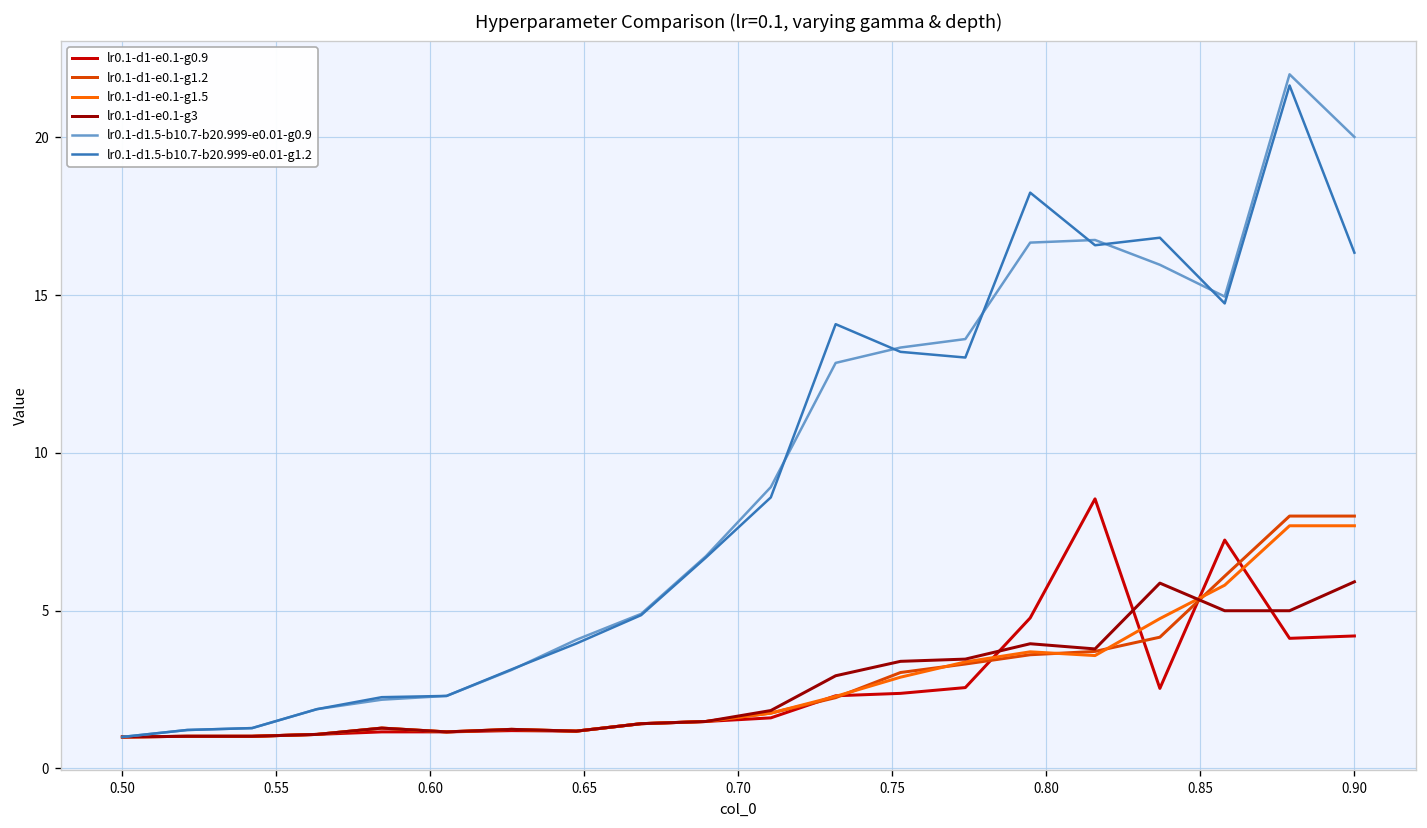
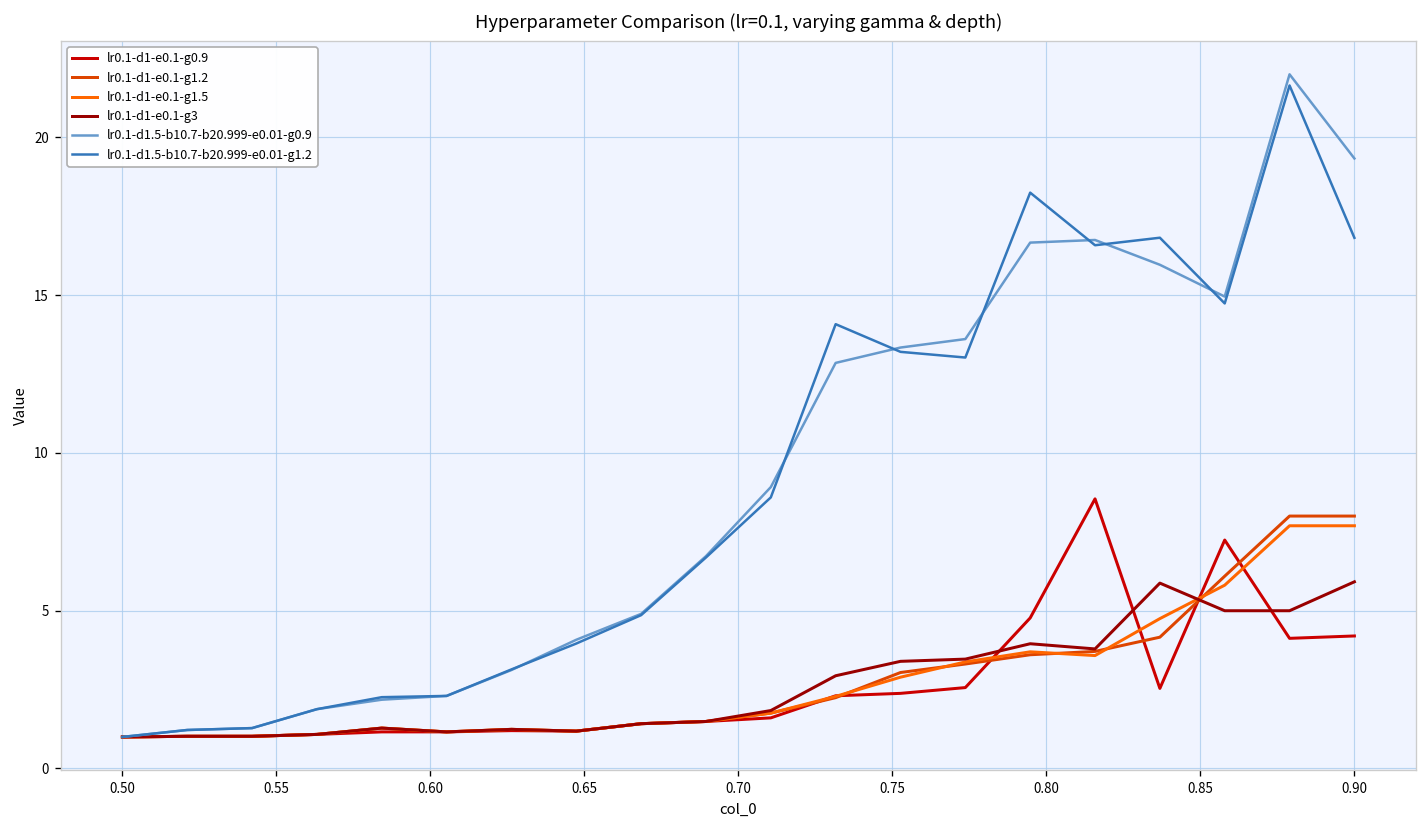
  {
    "lr0.1-d1.5-b10.7-b20.999-e0.01-g0.9": {
-     "0.90": 20.0
+     "0.90": 19.3
    },
    "lr0.1-d1.5-b10.7-b20.999-e0.01-g1.2": {
-     "0.90": 16.3
+     "0.90": 16.8
    }
  }
